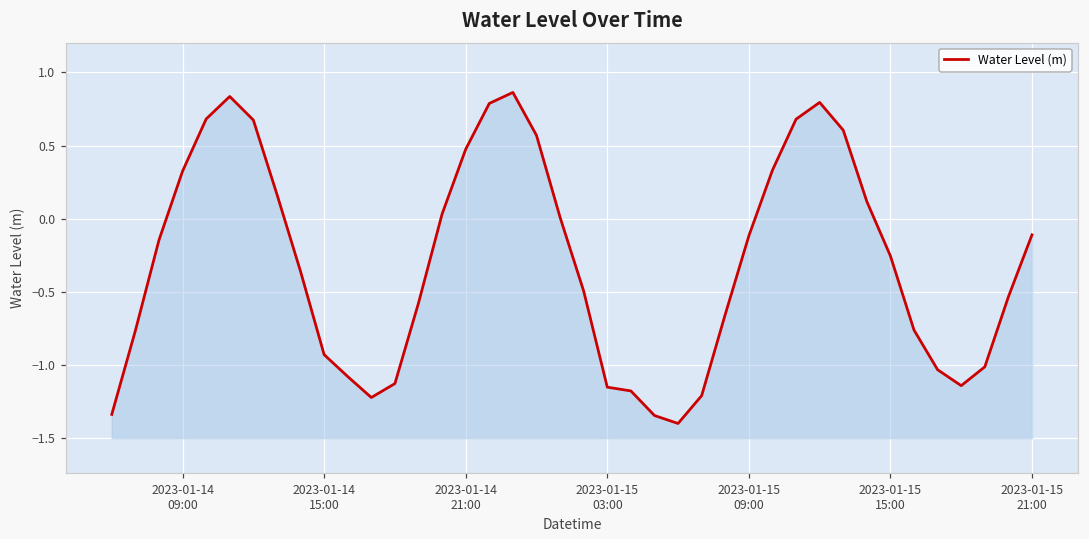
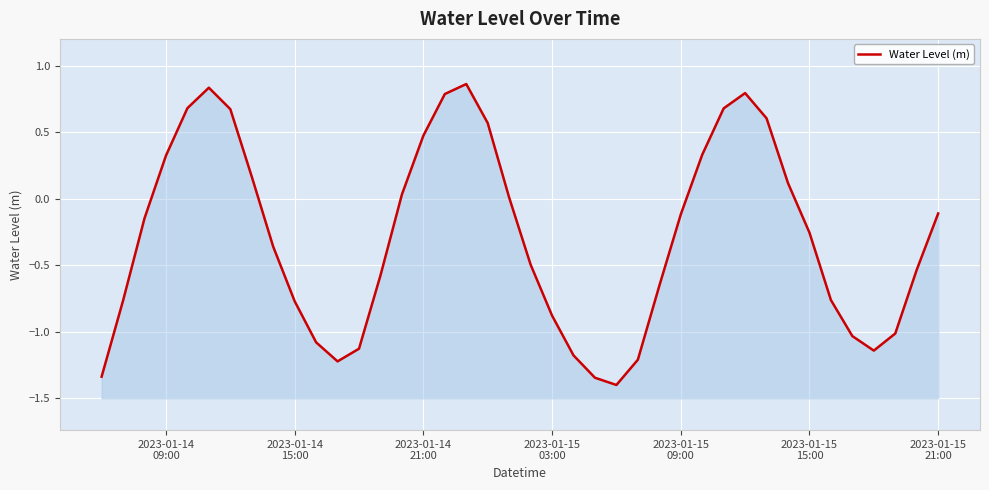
  {
    "2023-01-14 09:00": 0.32,
-   "2023-01-14 15:00": -0.93,
+   "2023-01-14 15:00": -0.77,
    "2023-01-14 21:00": 0.47,
-   "2023-01-15 03:00": -1.15,
+   "2023-01-15 03:00": -0.88,
    "2023-01-15 09:00": -0.12,
    "2023-01-15 15:00": -0.25,
    "2023-01-15 21:00": -0.11
  }
